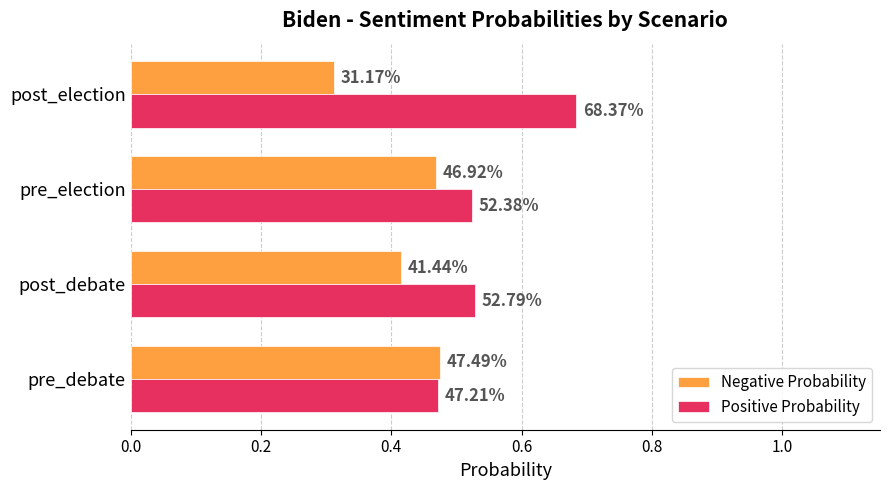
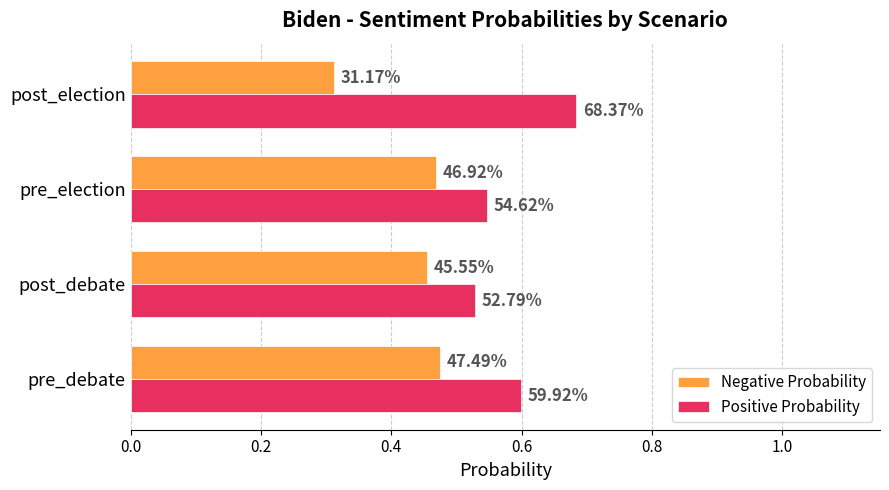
  {
    "Negative Probability": {
      "post_election": "31.17%",
      "pre_election": "46.92%",
-     "post_debate": "41.44%",
+     "post_debate": "45.55%",
      "pre_debate": "47.49%"
    },
    "Positive Probability": {
      "post_election": "68.37%",
-     "pre_election": "52.38%",
+     "pre_election": "54.62%",
      "post_debate": "52.79%",
-     "pre_debate": "47.21%"
+     "pre_debate": "59.92%"
    }
  }
